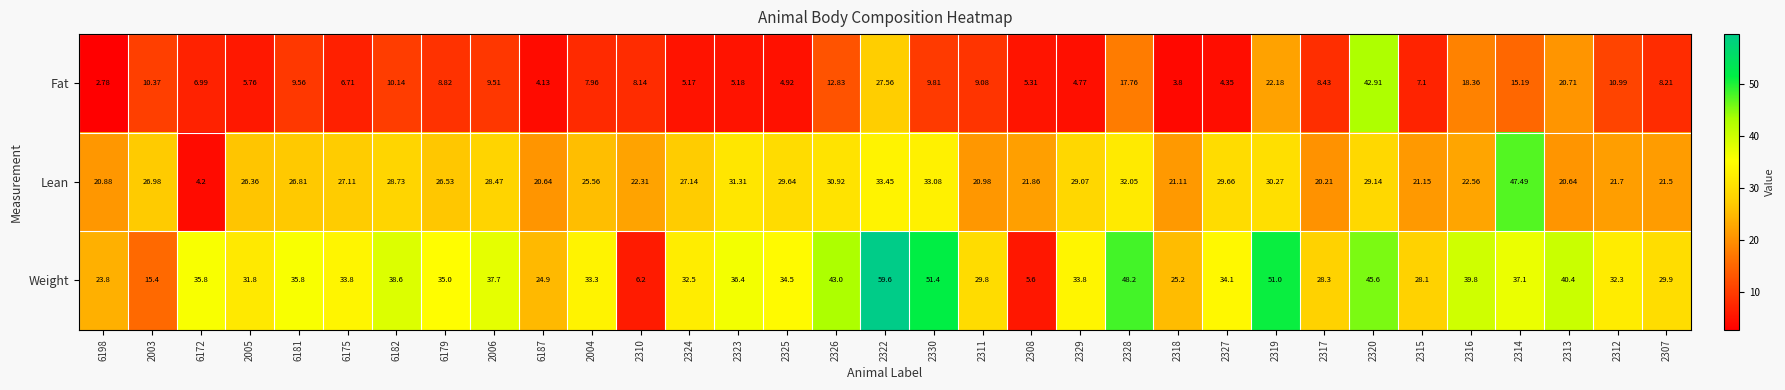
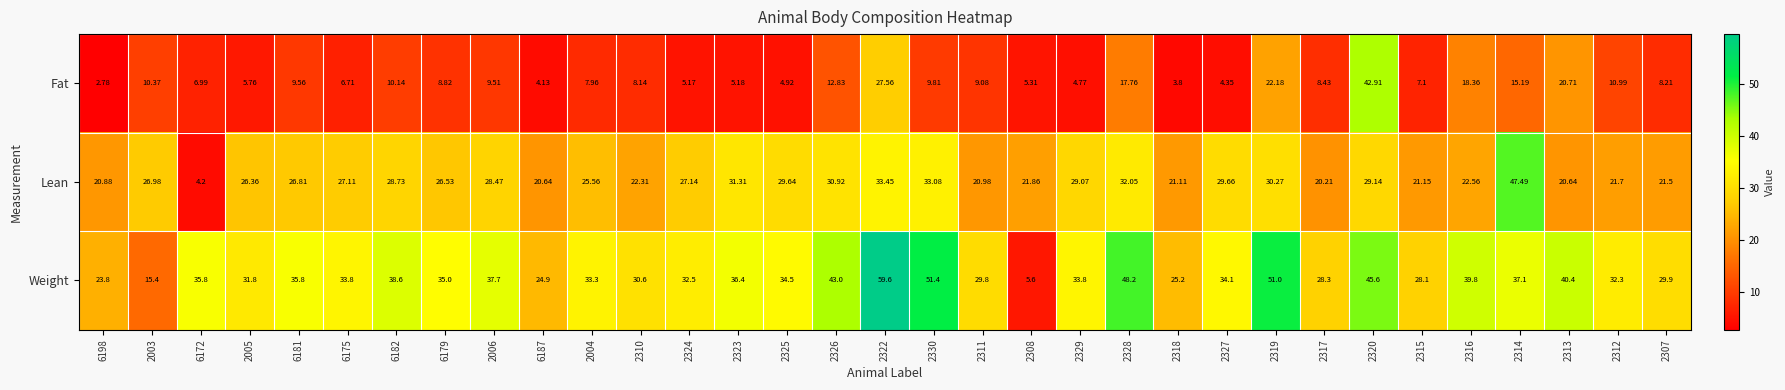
  {
    "Fat": {
      "6198": 2.78,
      "2003": 10.37,
      "6172": 6.99,
      "2005": 5.76,
      "6181": 9.56,
      "6175": 6.71,
      "6182": 10.14,
      "6179": 8.82,
      "2006": 9.51,
      "6187": 4.13,
      "2004": 7.96,
      "2310": 8.14,
      "2324": 5.17,
      "2323": 5.18,
      "2325": 4.92,
      "2326": 12.83,
      "2322": 27.56,
      "2330": 9.81,
      "2311": 9.08,
      "2308": 5.31,
      "2329": 4.77,
      "2328": 17.76,
      "2318": 3.8,
      "2327": 4.35,
      "2319": 22.18,
      "2317": 8.43,
      "2320": 42.91,
      "2315": 7.1,
      "2316": 18.36,
      "2314": 15.19,
      "2313": 20.71,
      "2312": 10.99,
      "2307": 8.21
    },
    "Lean": {
      "6198": 20.88,
      "2003": 26.98,
      "6172": 4.2,
      "2005": 26.36,
      "6181": 26.81,
      "6175": 27.11,
      "6182": 28.73,
      "6179": 26.53,
      "2006": 28.47,
      "6187": 20.64,
      "2004": 25.56,
      "2310": 22.31,
      "2324": 27.14,
      "2323": 31.31,
      "2325": 29.64,
      "2326": 30.92,
      "2322": 33.45,
      "2330": 33.08,
      "2311": 20.98,
      "2308": 21.86,
      "2329": 29.07,
      "2328": 32.05,
      "2318": 21.11,
      "2327": 29.66,
      "2319": 30.27,
      "2317": 20.21,
      "2320": 29.14,
      "2315": 21.15,
      "2316": 22.56,
      "2314": 47.49,
      "2313": 20.64,
      "2312": 21.7,
      "2307": 21.5
    },
    "Weight": {
      "6198": 23.8,
      "2003": 15.4,
      "6172": 35.8,
      "2005": 31.8,
      "6181": 35.8,
      "6175": 33.8,
      "6182": 38.6,
      "6179": 35.0,
      "2006": 37.7,
      "6187": 24.9,
      "2004": 33.3,
-     "2310": 6.2,
+     "2310": 30.6,
      "2324": 32.5,
      "2323": 36.4,
      "2325": 34.5,
      "2326": 43.0,
      "2322": 59.6,
      "2330": 51.4,
      "2311": 29.8,
      "2308": 5.6,
      "2329": 33.8,
      "2328": 48.2,
      "2318": 25.2,
      "2327": 34.1,
      "2319": 51.0,
      "2317": 28.3,
      "2320": 45.6,
      "2315": 28.1,
      "2316": 39.8,
      "2314": 37.1,
      "2313": 40.4,
      "2312": 32.3,
      "2307": 29.9
    }
  }
